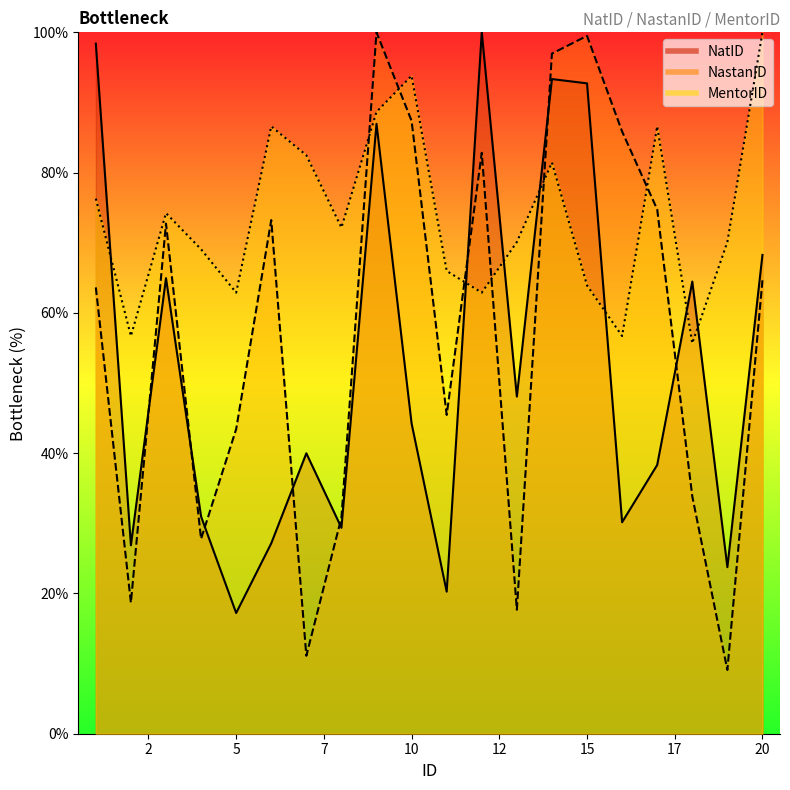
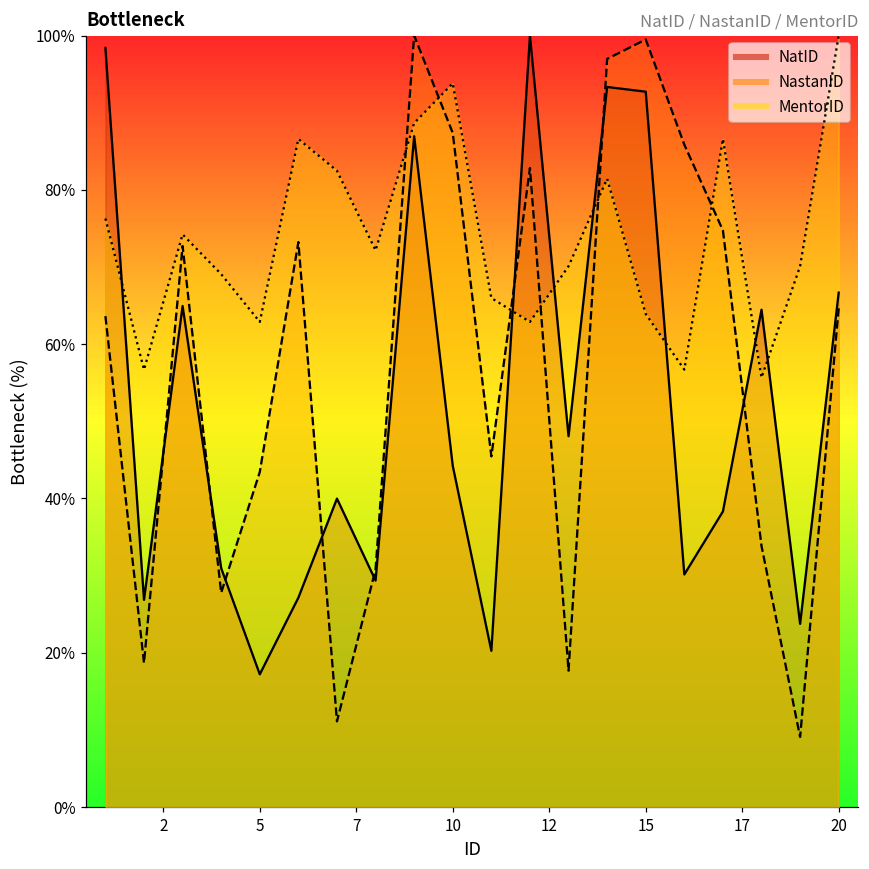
  {
    "NatID": {
      "5": "17%",
      "10": "44%",
      "15": "93%",
-     "20": "68%"
+     "20": "67%"
    }
  }
